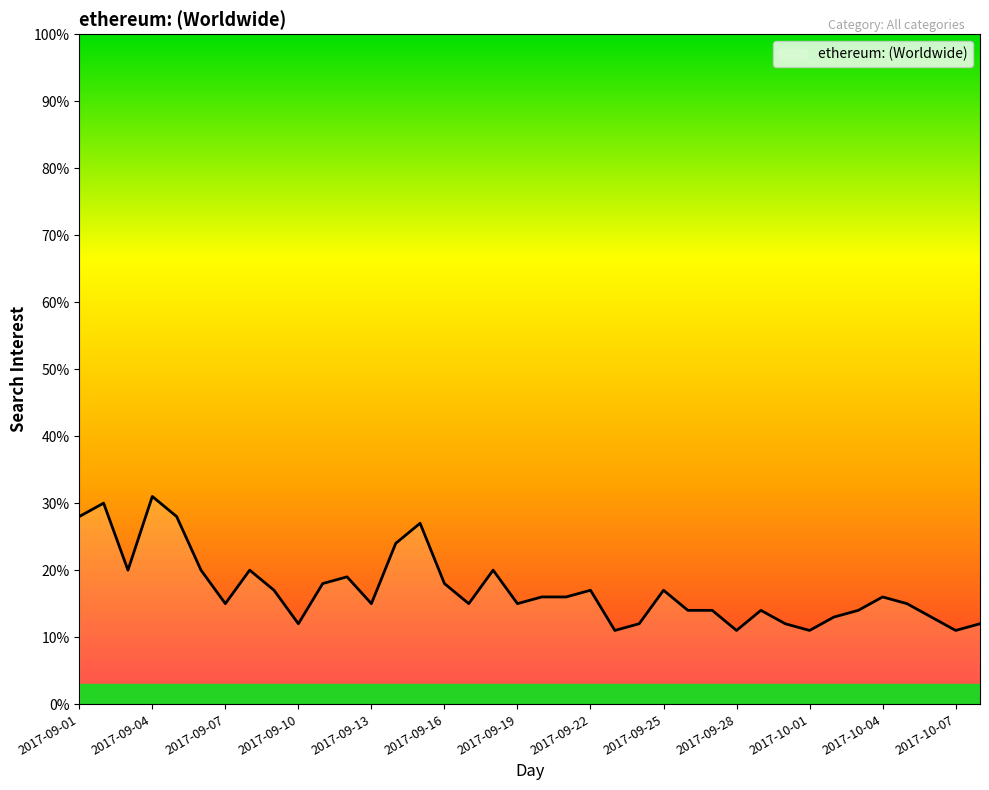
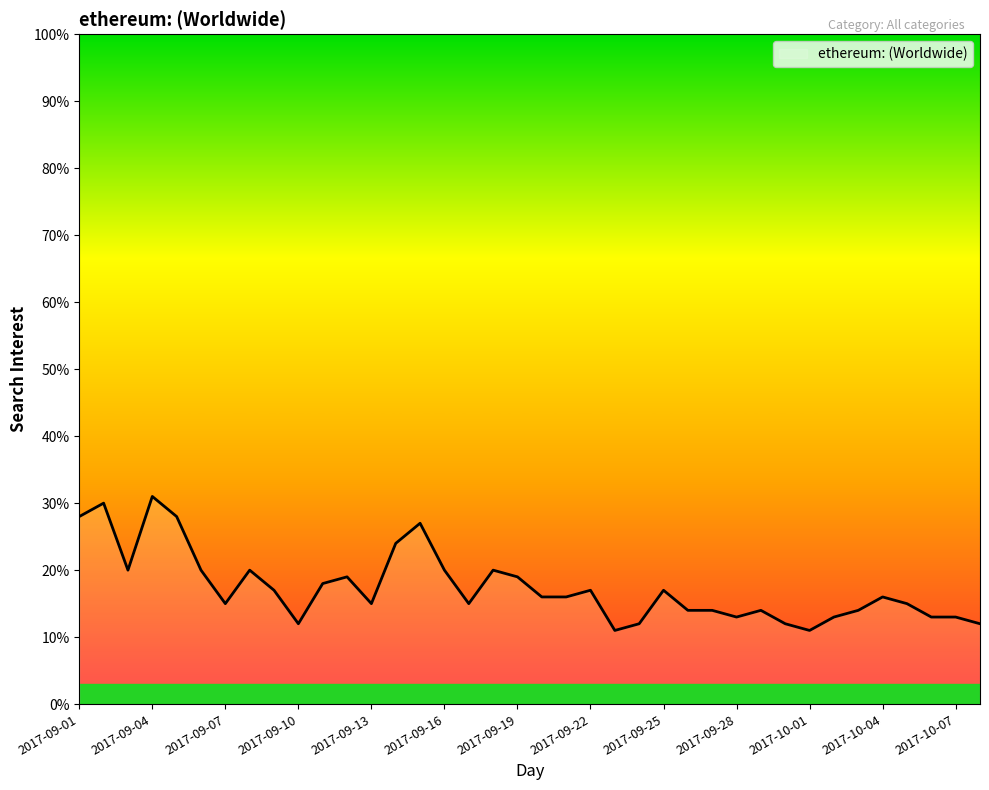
  {
    "2017-09-01": "28%",
    "2017-09-04": "31%",
    "2017-09-07": "15%",
    "2017-09-10": "12%",
    "2017-09-13": "15%",
-   "2017-09-16": "18%",
-   "2017-09-19": "15%",
+   "2017-09-16": "20%",
+   "2017-09-19": "19%",
    "2017-09-22": "17%",
    "2017-09-25": "17%",
-   "2017-09-28": "11%",
+   "2017-09-28": "13%",
    "2017-10-01": "11%",
    "2017-10-04": "16%",
-   "2017-10-07": "11%"
+   "2017-10-07": "13%"
  }
